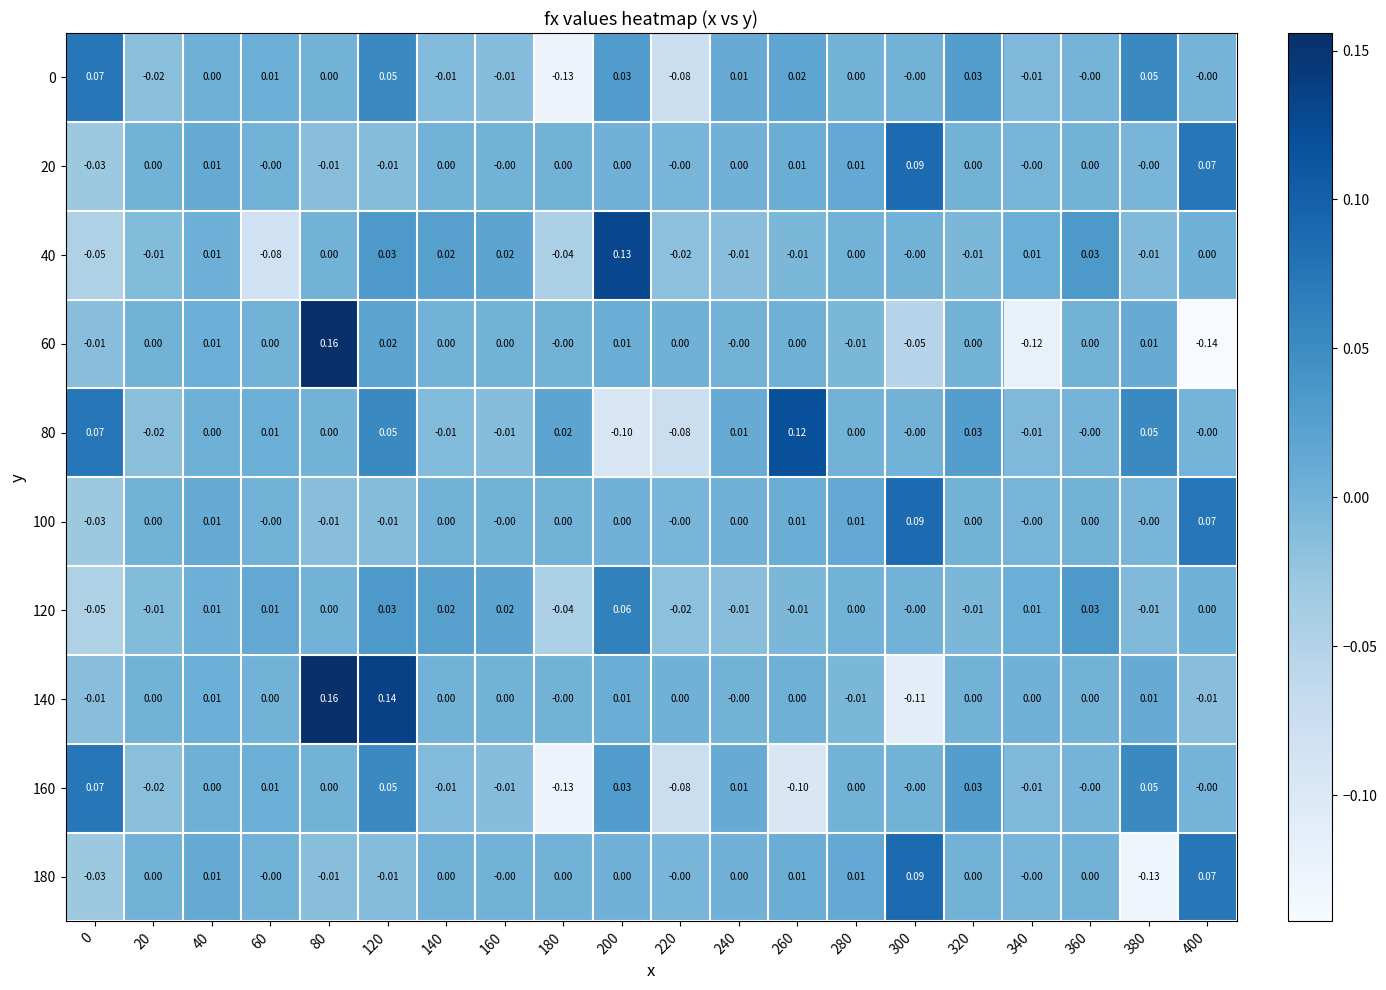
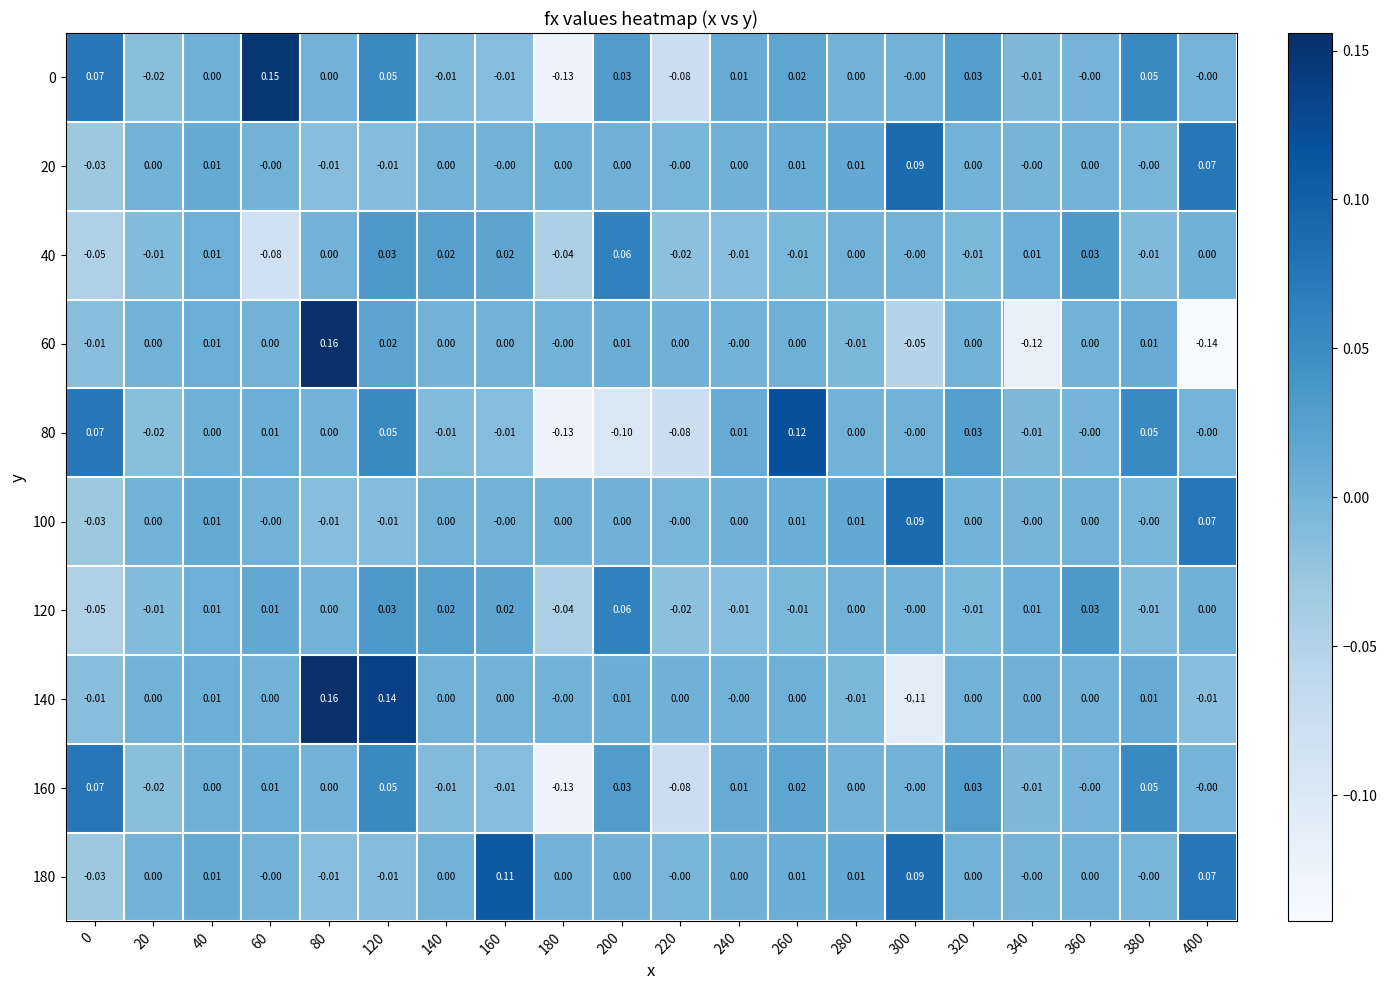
  {
    "0": {
      "0": 0.07,
      "20": -0.02,
      "40": 0.00,
-     "60": 0.01,
+     "60": 0.15,
      "80": 0.00,
      "120": 0.05,
      "140": -0.01,
      "160": -0.01,
      "180": -0.13,
      "200": 0.03,
      "220": -0.08,
      "240": 0.01,
      "260": 0.02,
      "280": 0.00,
      "300": -0.00,
      "320": 0.03,
      "340": -0.01,
      "360": -0.00,
      "380": 0.05,
      "400": -0.00
    },
    "20": {
      "0": -0.03,
      "20": 0.00,
      "40": 0.01,
      "60": -0.00,
      "80": -0.01,
      "120": -0.01,
      "140": 0.00,
      "160": -0.00,
      "180": 0.00,
      "200": 0.00,
      "220": -0.00,
      "240": 0.00,
      "260": 0.01,
      "280": 0.01,
      "300": 0.09,
      "320": 0.00,
      "340": -0.00,
      "360": 0.00,
      "380": -0.00,
      "400": 0.07
    },
    "40": {
      "0": -0.05,
      "20": -0.01,
      "40": 0.01,
      "60": -0.08,
      "80": 0.00,
      "120": 0.03,
      "140": 0.02,
      "160": 0.02,
      "180": -0.04,
-     "200": 0.13,
+     "200": 0.06,
      "220": -0.02,
      "240": -0.01,
      "260": -0.01,
      "280": 0.00,
      "300": -0.00,
      "320": -0.01,
      "340": 0.01,
      "360": 0.03,
      "380": -0.01,
      "400": 0.00
    },
    "60": {
      "0": -0.01,
      "20": 0.00,
      "40": 0.01,
      "60": 0.00,
      "80": 0.16,
      "120": 0.02,
      "140": 0.00,
      "160": 0.00,
      "180": -0.00,
      "200": 0.01,
      "220": 0.00,
      "240": -0.00,
      "260": 0.00,
      "280": -0.01,
      "300": -0.05,
      "320": 0.00,
      "340": -0.12,
      "360": 0.00,
      "380": 0.01,
      "400": -0.14
    },
    "80": {
      "0": 0.07,
      "20": -0.02,
      "40": 0.00,
      "60": 0.01,
      "80": 0.00,
      "120": 0.05,
      "140": -0.01,
      "160": -0.01,
-     "180": 0.02,
+     "180": -0.13,
      "200": -0.10,
      "220": -0.08,
      "240": 0.01,
      "260": 0.12,
      "280": 0.00,
      "300": -0.00,
      "320": 0.03,
      "340": -0.01,
      "360": -0.00,
      "380": 0.05,
      "400": -0.00
    },
    "100": {
      "0": -0.03,
      "20": 0.00,
      "40": 0.01,
      "60": -0.00,
      "80": -0.01,
      "120": -0.01,
      "140": 0.00,
      "160": -0.00,
      "180": 0.00,
      "200": 0.00,
      "220": -0.00,
      "240": 0.00,
      "260": 0.01,
      "280": 0.01,
      "300": 0.09,
      "320": 0.00,
      "340": -0.00,
      "360": 0.00,
      "380": -0.00,
      "400": 0.07
    },
    "120": {
      "0": -0.05,
      "20": -0.01,
      "40": 0.01,
      "60": 0.01,
      "80": 0.00,
      "120": 0.03,
      "140": 0.02,
      "160": 0.02,
      "180": -0.04,
      "200": 0.06,
      "220": -0.02,
      "240": -0.01,
      "260": -0.01,
      "280": 0.00,
      "300": -0.00,
      "320": -0.01,
      "340": 0.01,
      "360": 0.03,
      "380": -0.01,
      "400": 0.00
    },
    "140": {
      "0": -0.01,
      "20": 0.00,
      "40": 0.01,
      "60": 0.00,
      "80": 0.16,
      "120": 0.14,
      "140": 0.00,
      "160": 0.00,
      "180": -0.00,
      "200": 0.01,
      "220": 0.00,
      "240": -0.00,
      "260": 0.00,
      "280": -0.01,
      "300": -0.11,
      "320": 0.00,
      "340": 0.00,
      "360": 0.00,
      "380": 0.01,
      "400": -0.01
    },
    "160": {
      "0": 0.07,
      "20": -0.02,
      "40": 0.00,
      "60": 0.01,
      "80": 0.00,
      "120": 0.05,
      "140": -0.01,
      "160": -0.01,
      "180": -0.13,
      "200": 0.03,
      "220": -0.08,
      "240": 0.01,
-     "260": -0.10,
+     "260": 0.02,
      "280": 0.00,
      "300": -0.00,
      "320": 0.03,
      "340": -0.01,
      "360": -0.00,
      "380": 0.05,
      "400": -0.00
    },
    "180": {
      "0": -0.03,
      "20": 0.00,
      "40": 0.01,
      "60": -0.00,
      "80": -0.01,
      "120": -0.01,
      "140": 0.00,
-     "160": -0.00,
+     "160": 0.11,
      "180": 0.00,
      "200": 0.00,
      "220": -0.00,
      "240": 0.00,
      "260": 0.01,
      "280": 0.01,
      "300": 0.09,
      "320": 0.00,
      "340": -0.00,
      "360": 0.00,
-     "380": -0.13,
+     "380": -0.00,
      "400": 0.07
    }
  }
